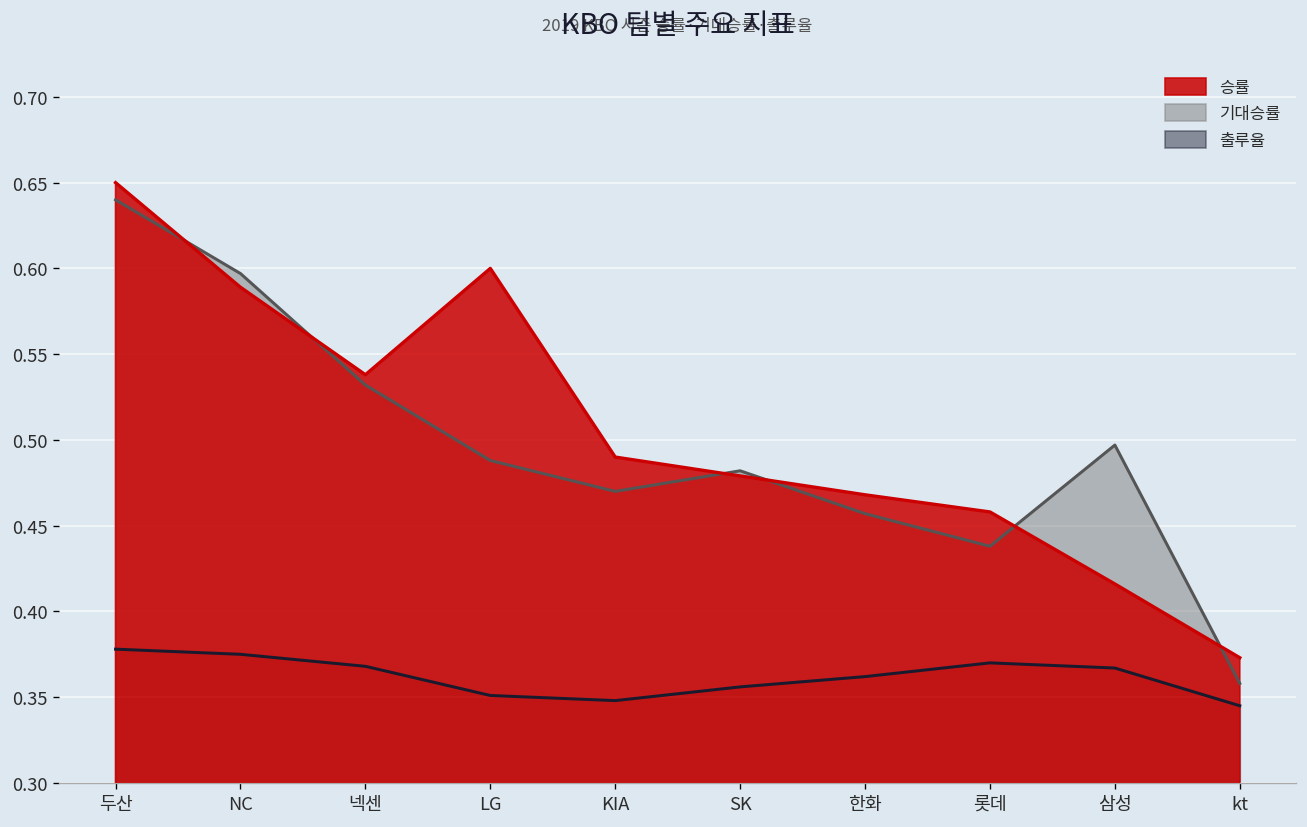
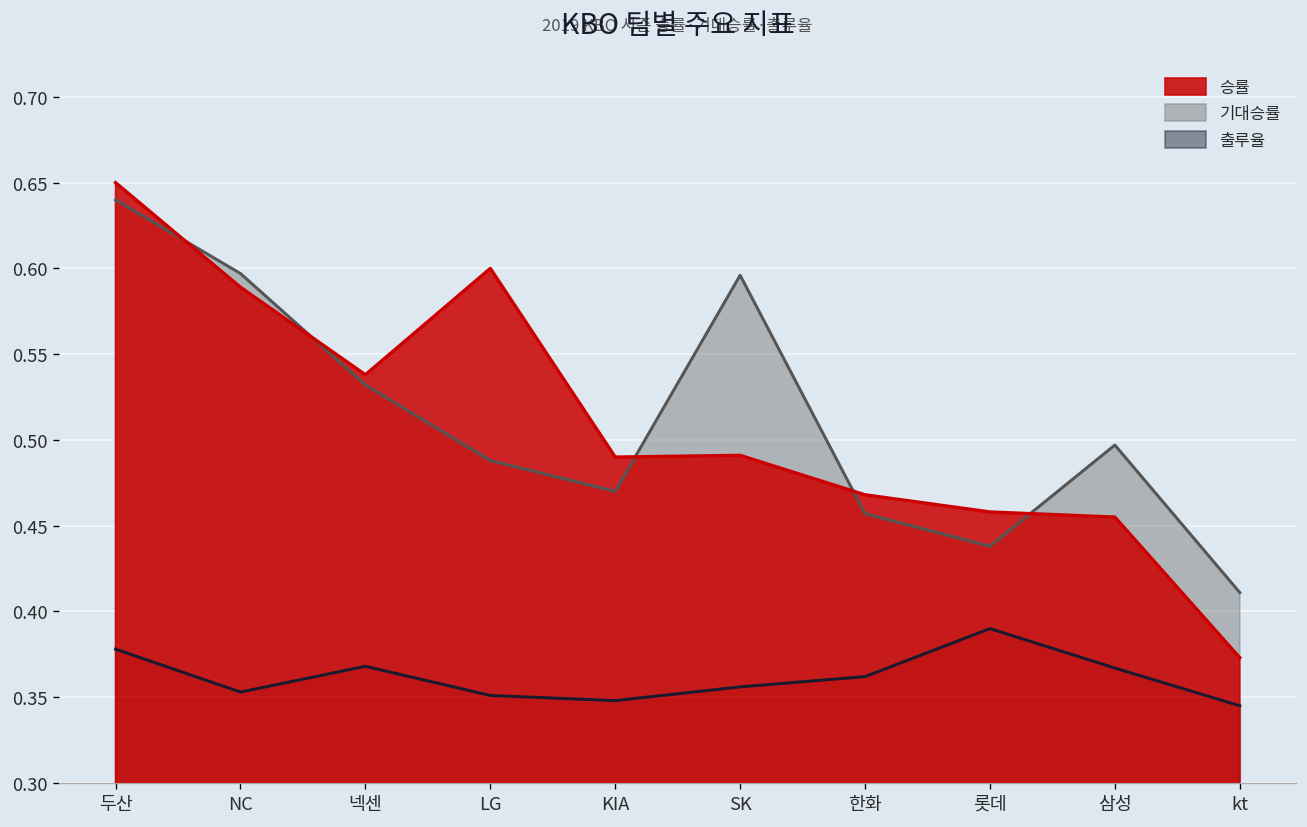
  {
    "승률": {
      "두산": 0.650,
      "NC": 0.589,
      "넥센": 0.538,
      "LG": 0.600,
      "KIA": 0.490,
-     "SK": 0.479,
+     "SK": 0.491,
      "한화": 0.468,
      "롯데": 0.458,
-     "삼성": 0.416,
+     "삼성": 0.455,
      "kt": 0.373
    },
    "기대승률": {
      "두산": 0.640,
      "NC": 0.597,
      "넥센": 0.532,
      "LG": 0.488,
      "KIA": 0.470,
-     "SK": 0.482,
+     "SK": 0.596,
      "한화": 0.457,
      "롯데": 0.438,
      "삼성": 0.497,
-     "kt": 0.358
+     "kt": 0.411
    },
    "출루율": {
      "두산": 0.378,
-     "NC": 0.375,
+     "NC": 0.353,
      "넥센": 0.368,
      "LG": 0.351,
      "KIA": 0.348,
      "SK": 0.356,
      "한화": 0.362,
-     "롯데": 0.37,
+     "롯데": 0.39,
      "삼성": 0.367,
      "kt": 0.345
    }
  }
